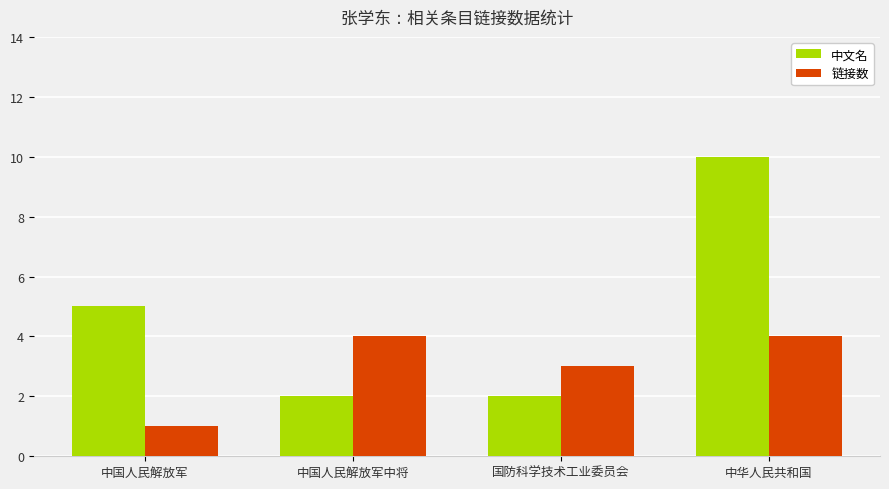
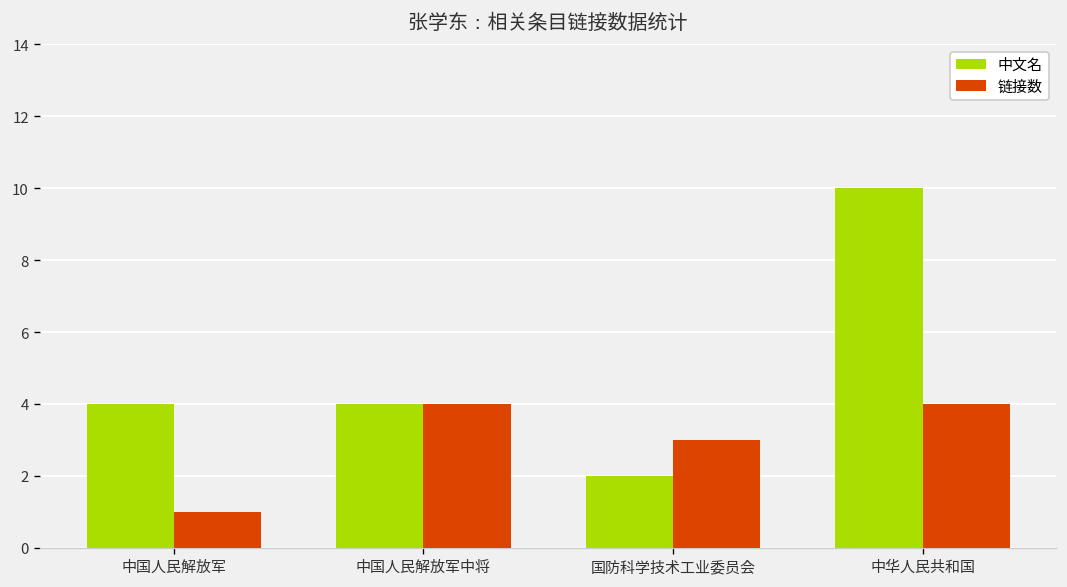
  {
    "中文名": {
-     "中国人民解放军": 5,
-     "中国人民解放军中将": 2,
+     "中国人民解放军": 4,
+     "中国人民解放军中将": 4,
      "国防科学技术工业委员会": 2,
      "中华人民共和国": 10
    },
    "链接数": {
      "中国人民解放军": 1,
      "中国人民解放军中将": 4,
      "国防科学技术工业委员会": 3,
      "中华人民共和国": 4
    }
  }
